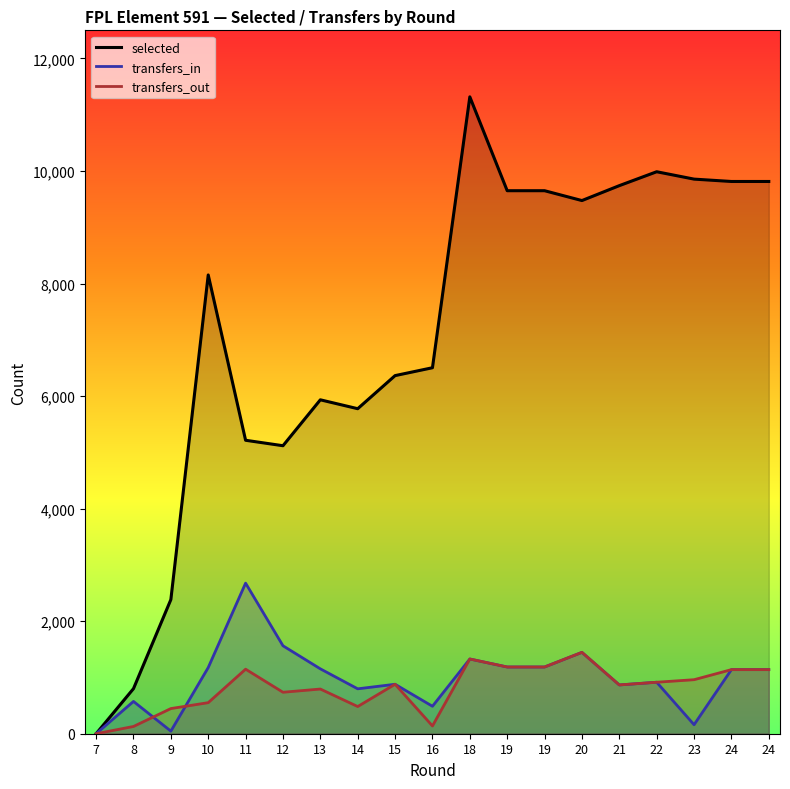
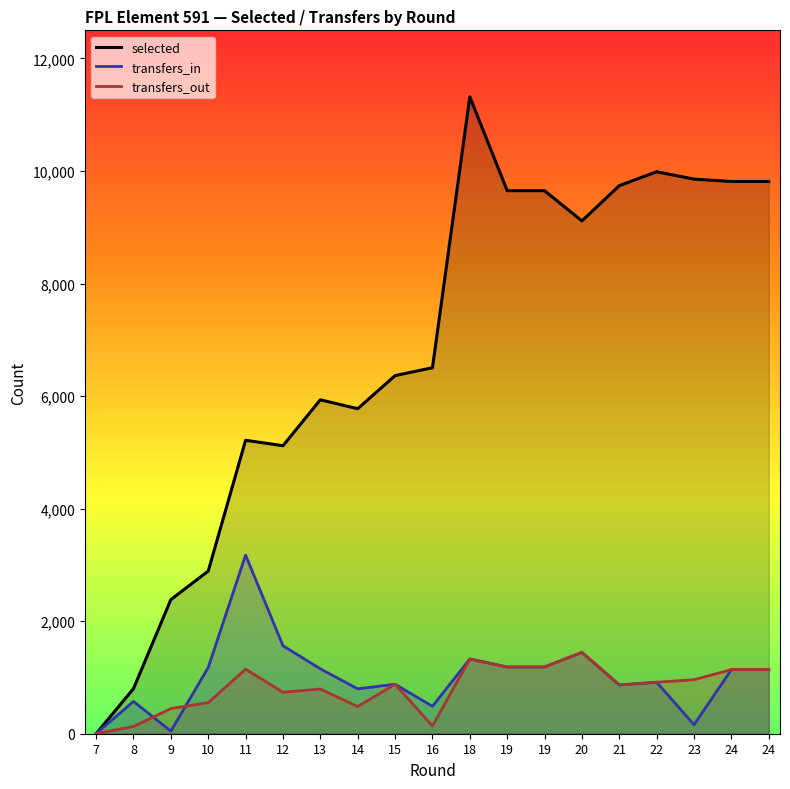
  {
    "selected": {
      "8": "800",
      "9": "2,400",
-     "10": "8,200",
+     "10": "2,900",
      "11": "5,200",
      "12": "5,100",
      "13": "5,900",
      "14": "5,800",
      "15": "6,400",
      "16": "6,500",
      "18": "11,300",
-     "20": "9,500",
+     "20": "9,100",
      "21": "9,700",
      "22": "10,000",
      "23": "9,900"
    },
    "transfers_in": {
      "8": "600",
      "9": "0",
      "10": "1,200",
-     "11": "2,700",
+     "11": "3,200",
      "12": "1,600",
      "13": "1,200",
      "14": "800",
      "16": "500",
      "23": "200"
    },
    "transfers_out": {
      "8": "100",
      "9": "400",
      "10": "600",
      "11": "1,100",
      "12": "700",
      "13": "800",
      "14": "500",
      "16": "100",
      "23": "1,000"
    }
  }
